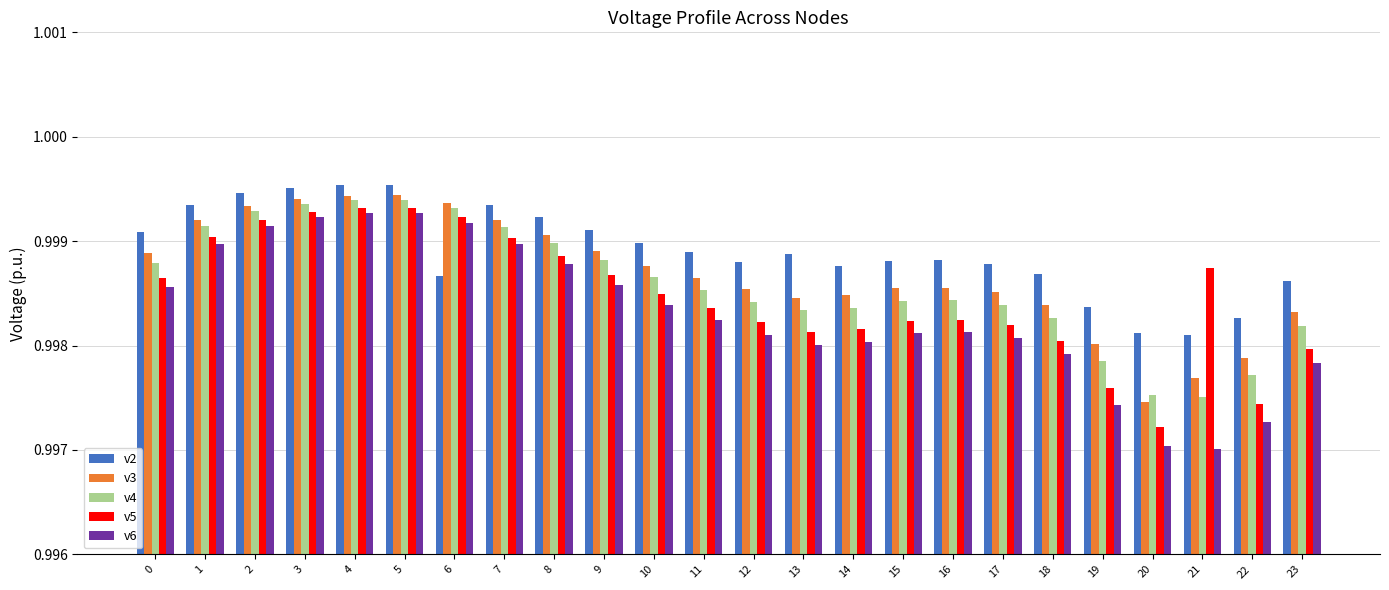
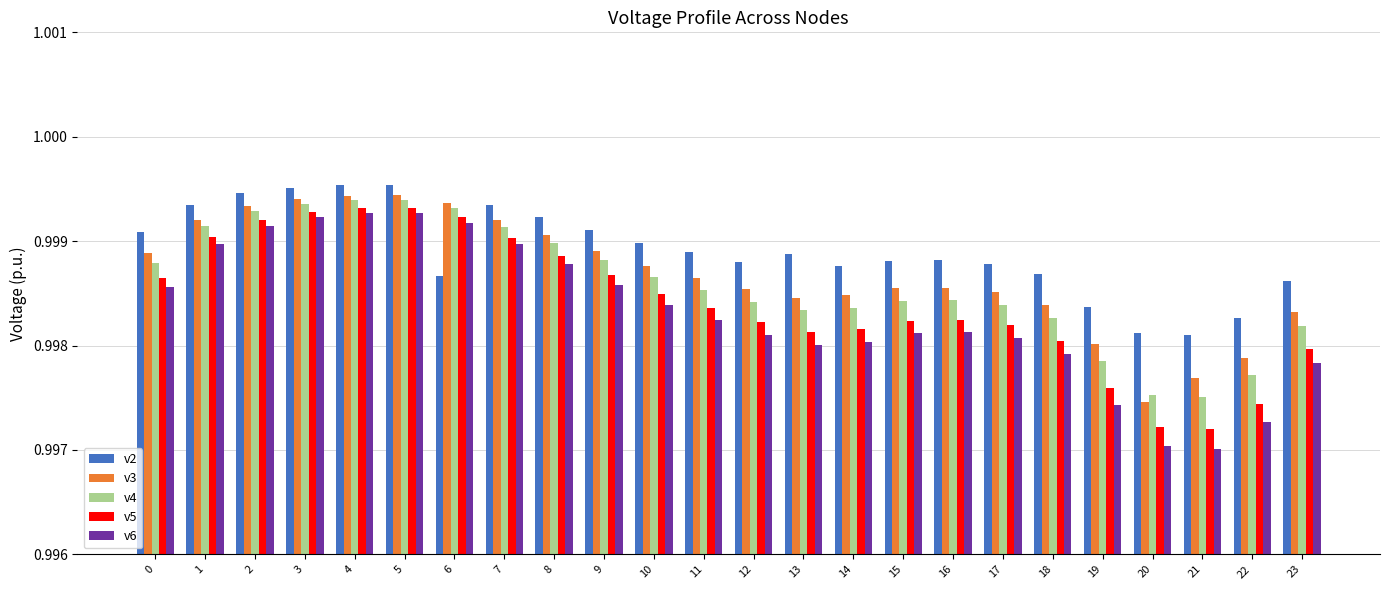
  {
    "v2": {
      "0": 0.99908,
      "1": 0.99935,
      "2": 0.99946,
      "3": 0.99951,
      "4": 0.99954,
      "5": 0.99954,
      "6": 0.99866,
      "7": 0.99935,
      "8": 0.99923,
      "9": 0.99910,
      "10": 0.99898,
      "11": 0.99889,
      "12": 0.99880,
      "13": 0.99888,
      "14": 0.99876,
      "15": 0.99881,
      "16": 0.99882,
      "17": 0.99878,
      "18": 0.99868,
      "19": 0.99837,
      "20": 0.99812,
      "21": 0.99810,
      "22": 0.99826,
      "23": 0.99862
    },
    "v3": {
      "0": 0.99888,
      "1": 0.99920,
      "2": 0.99934,
      "3": 0.99940,
      "4": 0.99943,
      "5": 0.99944,
      "6": 0.99936,
      "7": 0.99920,
      "8": 0.99906,
      "9": 0.99891,
      "10": 0.99876,
      "11": 0.99865,
      "12": 0.99854,
      "13": 0.99846,
      "14": 0.99848,
      "15": 0.99855,
      "16": 0.99855,
      "17": 0.99851,
      "18": 0.99839,
      "19": 0.99801,
      "20": 0.99746,
      "21": 0.99769,
      "22": 0.99788,
      "23": 0.99832
    },
    "v4": {
      "0": 0.99879,
      "1": 0.99914,
      "2": 0.99929,
      "3": 0.99935,
      "4": 0.99939,
      "5": 0.99939,
      "6": 0.99931,
      "7": 0.99914,
      "8": 0.99898,
      "9": 0.99882,
      "10": 0.99866,
      "11": 0.99854,
      "12": 0.99842,
      "13": 0.99834,
      "14": 0.99836,
      "15": 0.99843,
      "16": 0.99844,
      "17": 0.99839,
      "18": 0.99826,
      "19": 0.99785,
      "20": 0.99752,
      "21": 0.99750,
      "22": 0.99771,
      "23": 0.99818
    },
    "v5": {
      "0": 0.99865,
      "1": 0.99904,
      "2": 0.99920,
      "3": 0.99928,
      "4": 0.99932,
      "5": 0.99932,
      "6": 0.99923,
      "7": 0.99903,
      "8": 0.99886,
      "9": 0.99867,
      "10": 0.99849,
      "11": 0.99836,
      "12": 0.99822,
      "13": 0.99813,
      "14": 0.99816,
      "15": 0.99824,
      "16": 0.99825,
      "17": 0.99819,
      "18": 0.99805,
      "19": 0.99759,
      "20": 0.99722,
-     "21": 0.99874,
+     "21": 0.99720,
      "22": 0.99744,
      "23": 0.99797
    },
    "v6": {
      "0": 0.99856,
      "1": 0.99897,
      "2": 0.99915,
      "3": 0.99923,
      "4": 0.99927,
      "5": 0.99927,
      "6": 0.99918,
      "7": 0.99897,
      "8": 0.99878,
      "9": 0.99858,
      "10": 0.99839,
      "11": 0.99824,
      "12": 0.99810,
      "13": 0.99800,
      "14": 0.99803,
      "15": 0.99812,
      "16": 0.99813,
      "17": 0.99807,
      "18": 0.99792,
      "19": 0.99743,
      "20": 0.99703,
      "21": 0.99701,
      "22": 0.99727,
      "23": 0.99783
    }
  }
